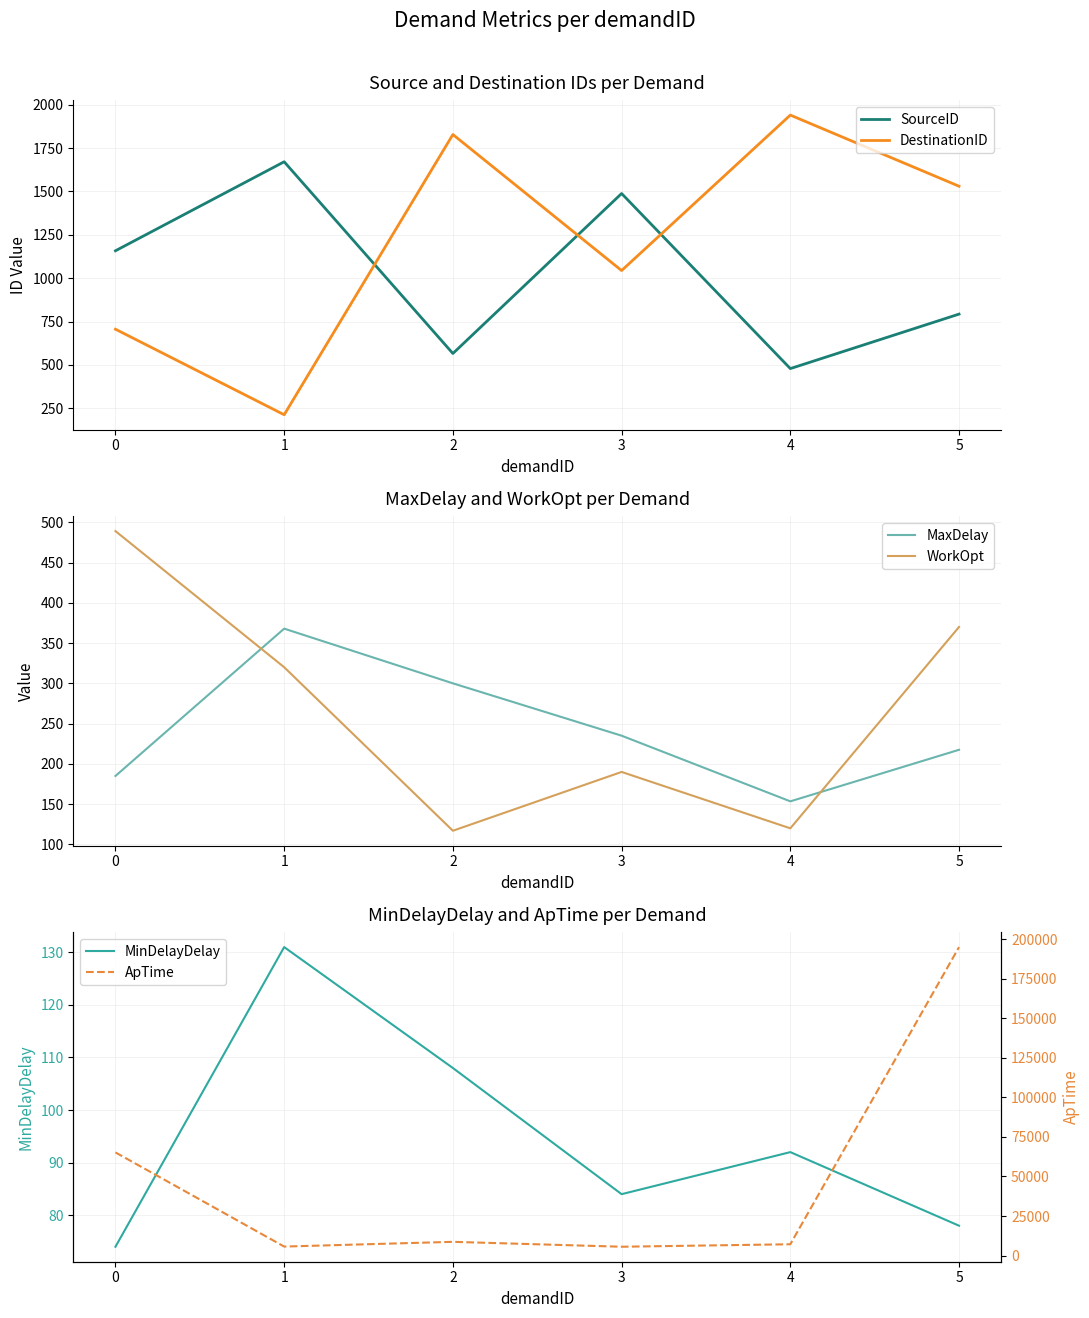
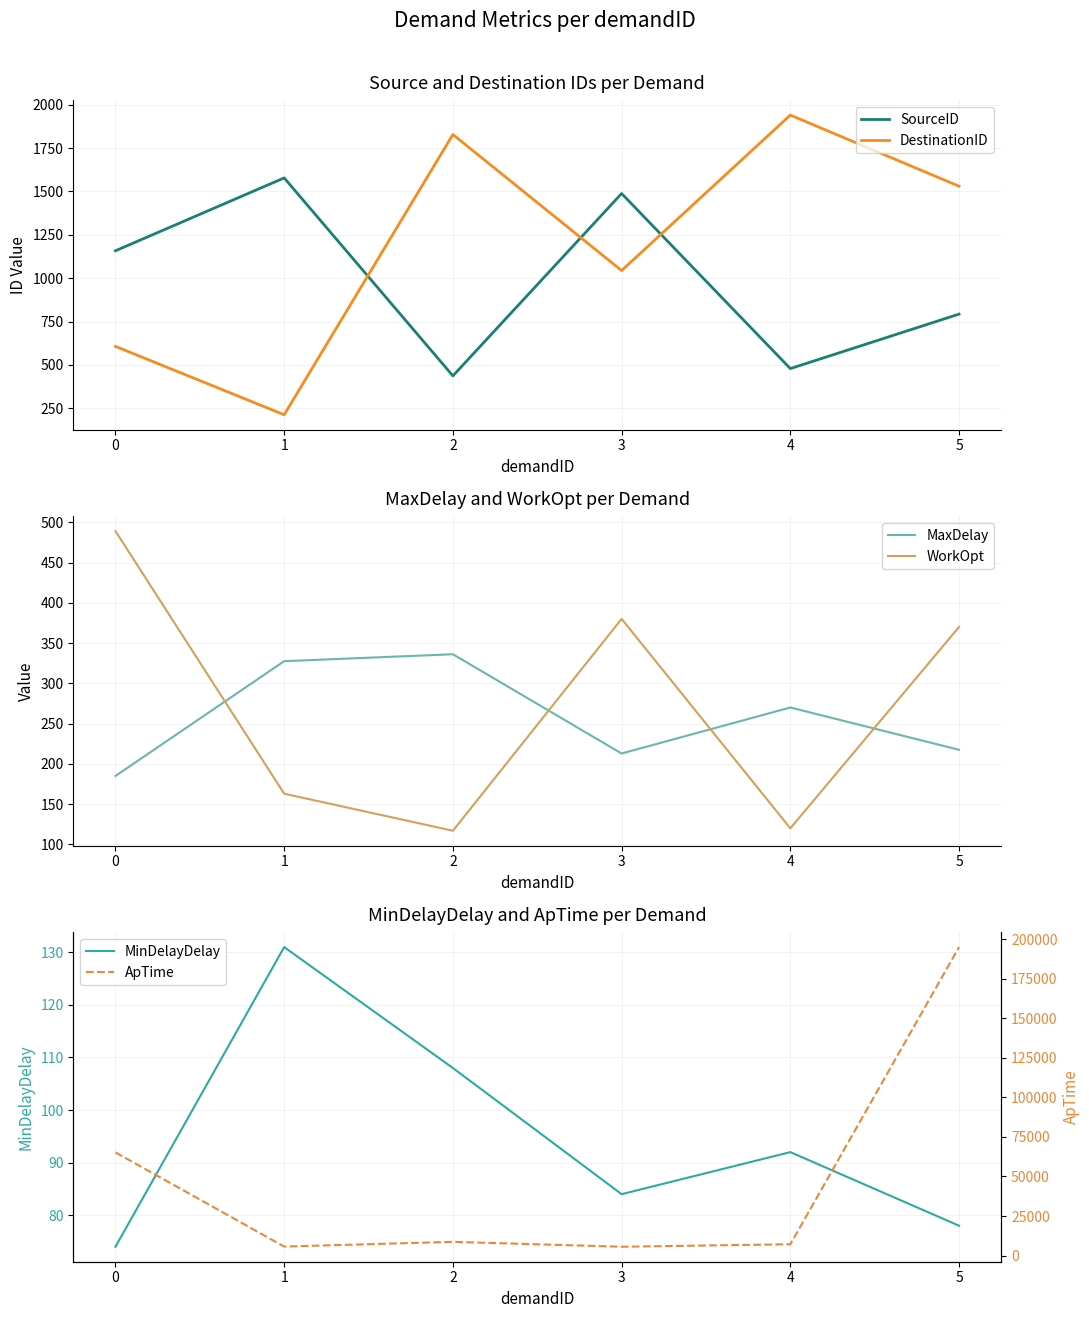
  {
    "Source and Destination IDs per Demand": {
      "SourceID": {
        "0": 1160,
-       "1": 1670,
-       "2": 570,
+       "1": 1580,
+       "2": 440,
        "3": 1490,
        "4": 480,
        "5": 790
      },
      "DestinationID": {
-       "0": 710,
+       "0": 610,
        "1": 210,
        "2": 1830,
        "3": 1040,
        "4": 1940,
        "5": 1530
      }
    },
    "MaxDelay and WorkOpt per Demand": {
      "MaxDelay": {
        "0": 190,
-       "1": 370,
-       "2": 300,
-       "3": 240,
-       "4": 150,
+       "1": 330,
+       "2": 340,
+       "3": 210,
+       "4": 270,
        "5": 220
      },
      "WorkOpt": {
        "0": 490,
-       "1": 320,
+       "1": 160,
        "2": 120,
-       "3": 190,
+       "3": 380,
        "4": 120,
        "5": 370
      }
    }
  }
